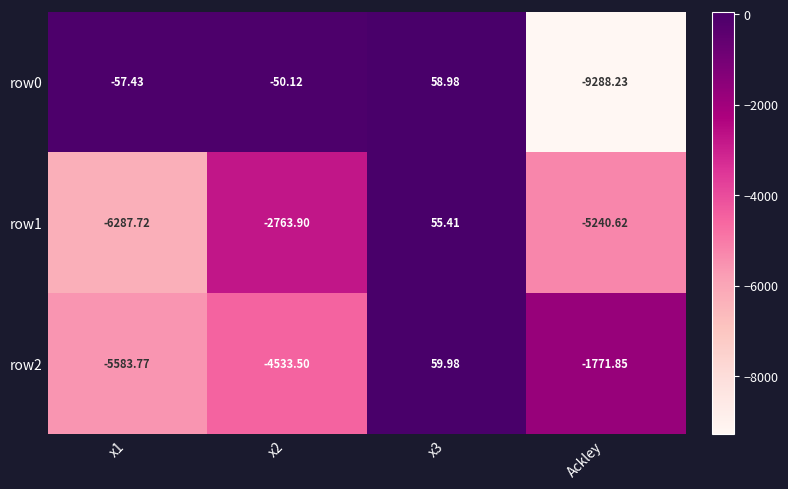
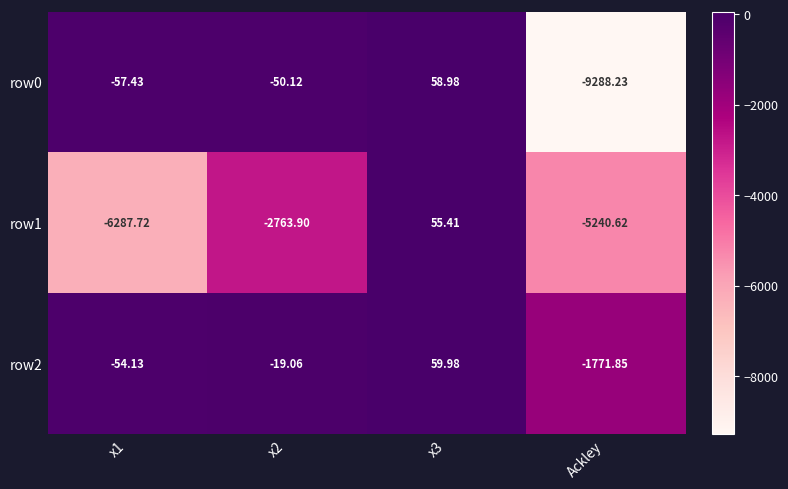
  {
    "row0": {
      "x1": -57.43,
      "x2": -50.12,
      "x3": 58.98,
      "Ackley": -9288.23
    },
    "row1": {
      "x1": -6287.72,
      "x2": -2763.90,
      "x3": 55.41,
      "Ackley": -5240.62
    },
    "row2": {
-     "x1": -5583.77,
-     "x2": -4533.50,
+     "x1": -54.13,
+     "x2": -19.06,
      "x3": 59.98,
      "Ackley": -1771.85
    }
  }
